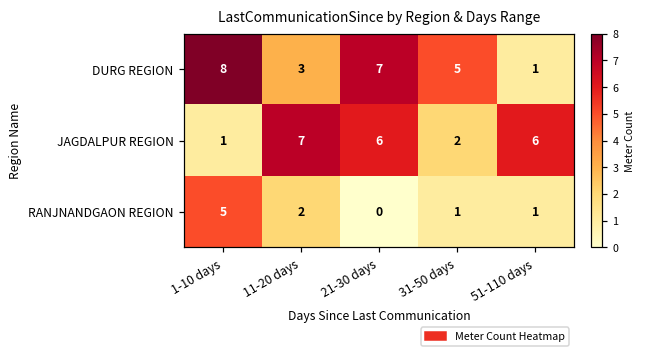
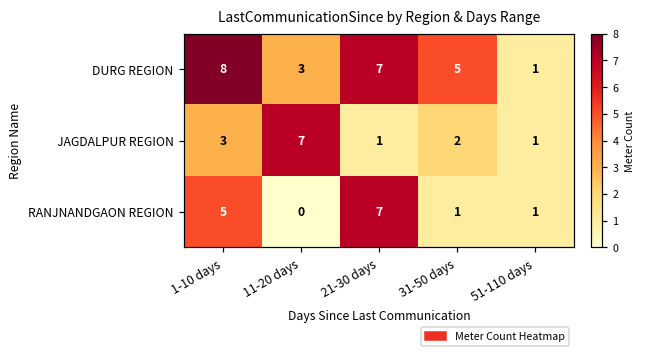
  {
    "DURG REGION": {
      "1-10 days": 8,
      "11-20 days": 3,
      "21-30 days": 7,
      "31-50 days": 5,
      "51-110 days": 1
    },
    "JAGDALPUR REGION": {
-     "1-10 days": 1,
+     "1-10 days": 3,
      "11-20 days": 7,
-     "21-30 days": 6,
+     "21-30 days": 1,
      "31-50 days": 2,
-     "51-110 days": 6
+     "51-110 days": 1
    },
    "RANJNANDGAON REGION": {
      "1-10 days": 5,
-     "11-20 days": 2,
-     "21-30 days": 0,
+     "11-20 days": 0,
+     "21-30 days": 7,
      "31-50 days": 1,
      "51-110 days": 1
    }
  }
